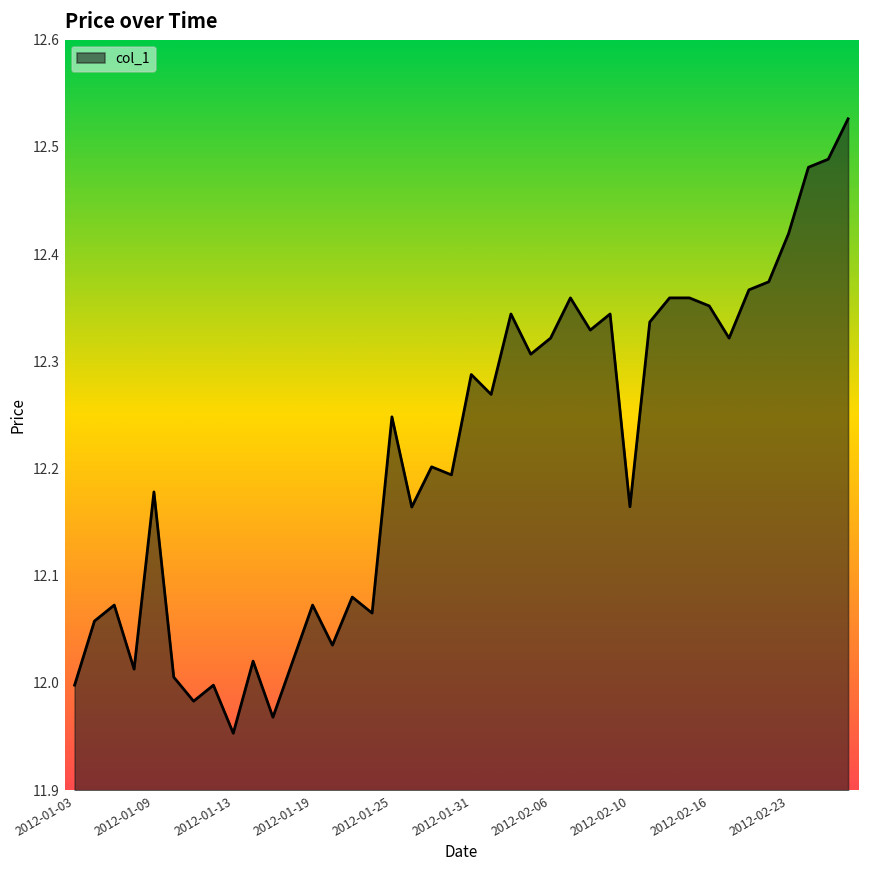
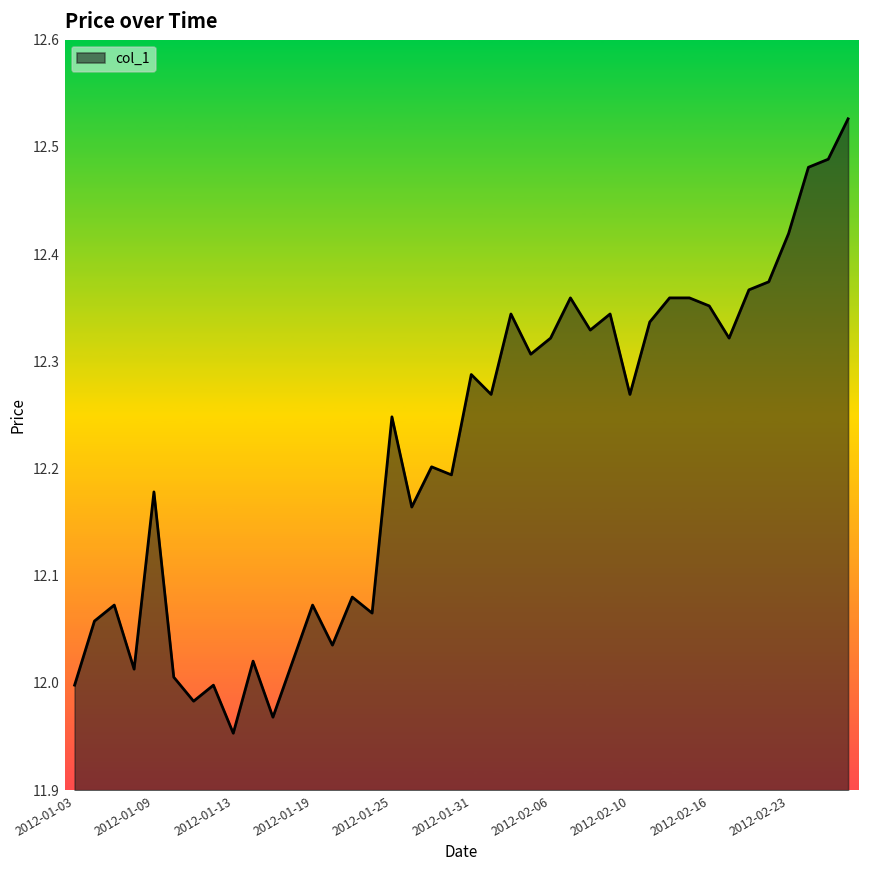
  {
    "2012-01-03": 12.00,
    "2012-01-09": 12.18,
    "2012-01-13": 11.95,
    "2012-01-19": 12.07,
    "2012-01-25": 12.25,
    "2012-01-31": 12.29,
    "2012-02-06": 12.32,
-   "2012-02-10": 12.16,
+   "2012-02-10": 12.27,
    "2012-02-16": 12.35,
    "2012-02-23": 12.42
  }
